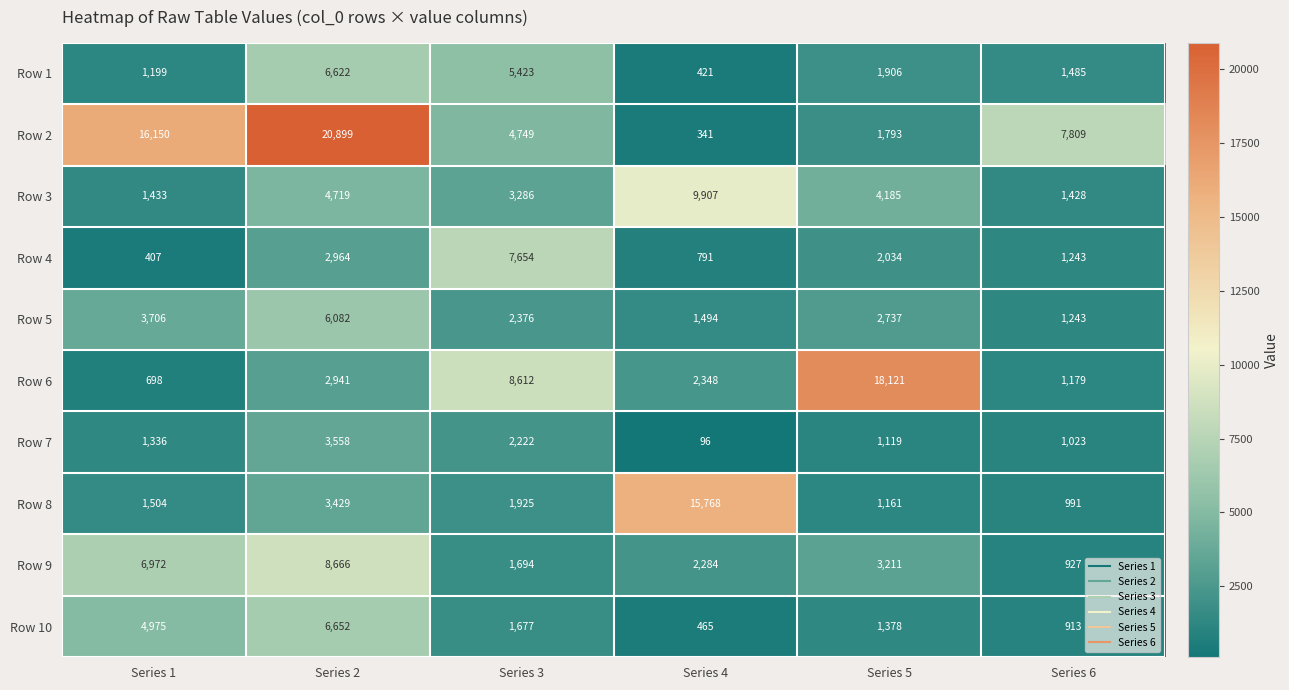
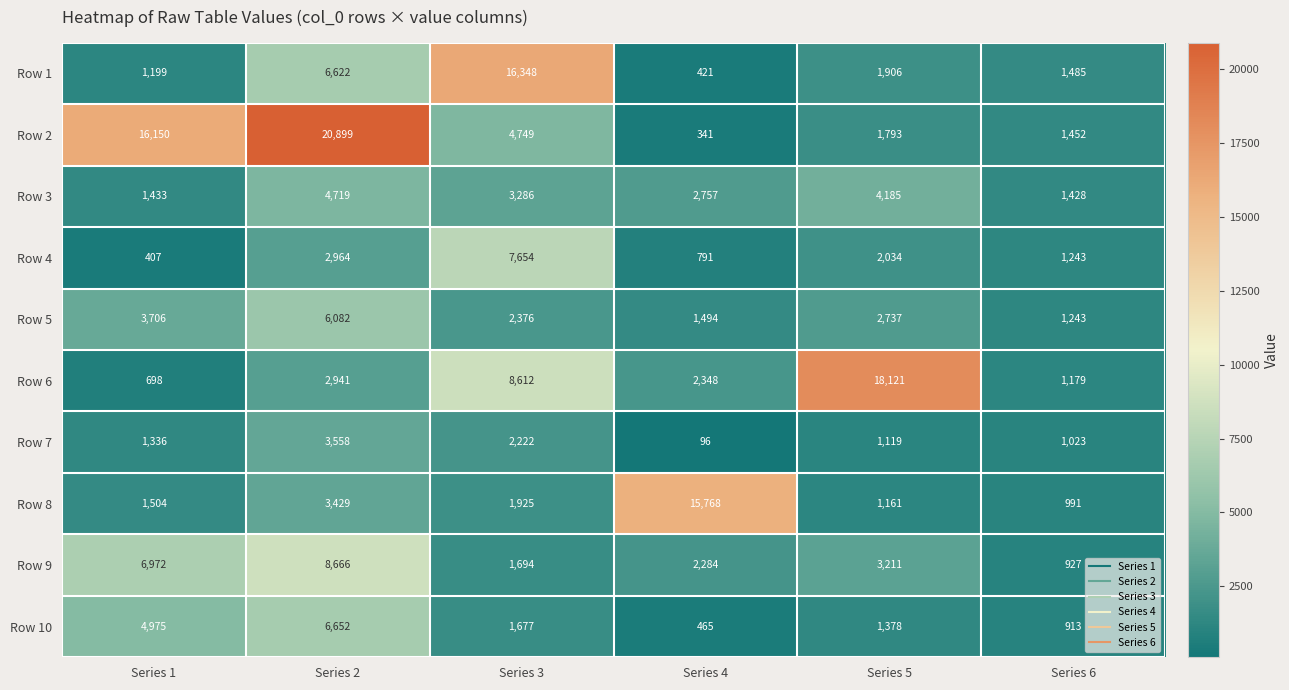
  {
    "Row 1": {
      "Series 1": "1,199",
      "Series 2": "6,622",
-     "Series 3": "5,423",
+     "Series 3": "16,348",
      "Series 4": "421",
      "Series 5": "1,906",
      "Series 6": "1,485"
    },
    "Row 2": {
      "Series 1": "16,150",
      "Series 2": "20,899",
      "Series 3": "4,749",
      "Series 4": "341",
      "Series 5": "1,793",
-     "Series 6": "7,809"
+     "Series 6": "1,452"
    },
    "Row 3": {
      "Series 1": "1,433",
      "Series 2": "4,719",
      "Series 3": "3,286",
-     "Series 4": "9,907",
+     "Series 4": "2,757",
      "Series 5": "4,185",
      "Series 6": "1,428"
    },
    "Row 4": {
      "Series 1": "407",
      "Series 2": "2,964",
      "Series 3": "7,654",
      "Series 4": "791",
      "Series 5": "2,034",
      "Series 6": "1,243"
    },
    "Row 5": {
      "Series 1": "3,706",
      "Series 2": "6,082",
      "Series 3": "2,376",
      "Series 4": "1,494",
      "Series 5": "2,737",
      "Series 6": "1,243"
    },
    "Row 6": {
      "Series 1": "698",
      "Series 2": "2,941",
      "Series 3": "8,612",
      "Series 4": "2,348",
      "Series 5": "18,121",
      "Series 6": "1,179"
    },
    "Row 7": {
      "Series 1": "1,336",
      "Series 2": "3,558",
      "Series 3": "2,222",
      "Series 4": "96",
      "Series 5": "1,119",
      "Series 6": "1,023"
    },
    "Row 8": {
      "Series 1": "1,504",
      "Series 2": "3,429",
      "Series 3": "1,925",
      "Series 4": "15,768",
      "Series 5": "1,161",
      "Series 6": "991"
    },
    "Row 9": {
      "Series 1": "6,972",
      "Series 2": "8,666",
      "Series 3": "1,694",
      "Series 4": "2,284",
      "Series 5": "3,211",
      "Series 6": "927"
    },
    "Row 10": {
      "Series 1": "4,975",
      "Series 2": "6,652",
      "Series 3": "1,677",
      "Series 4": "465",
      "Series 5": "1,378",
      "Series 6": "913"
    }
  }
